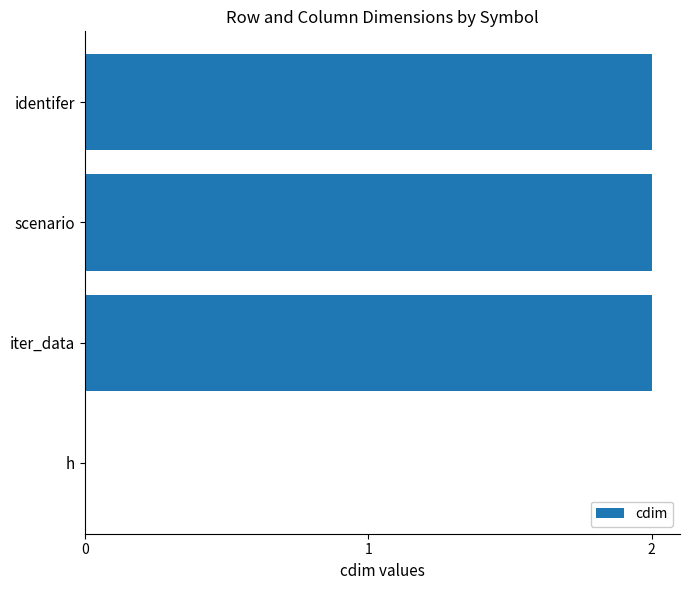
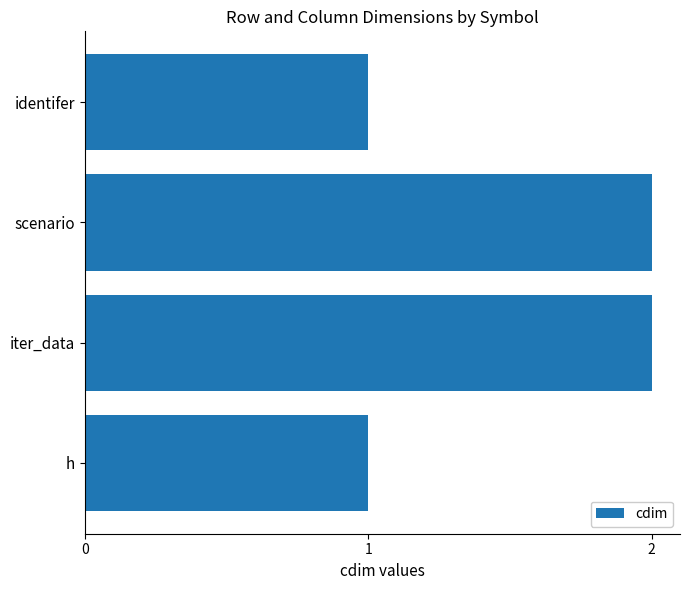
  {
-   "identifer": 2,
+   "identifer": 1,
    "scenario": 2,
    "iter_data": 2,
-   "h": 0
+   "h": 1
  }
